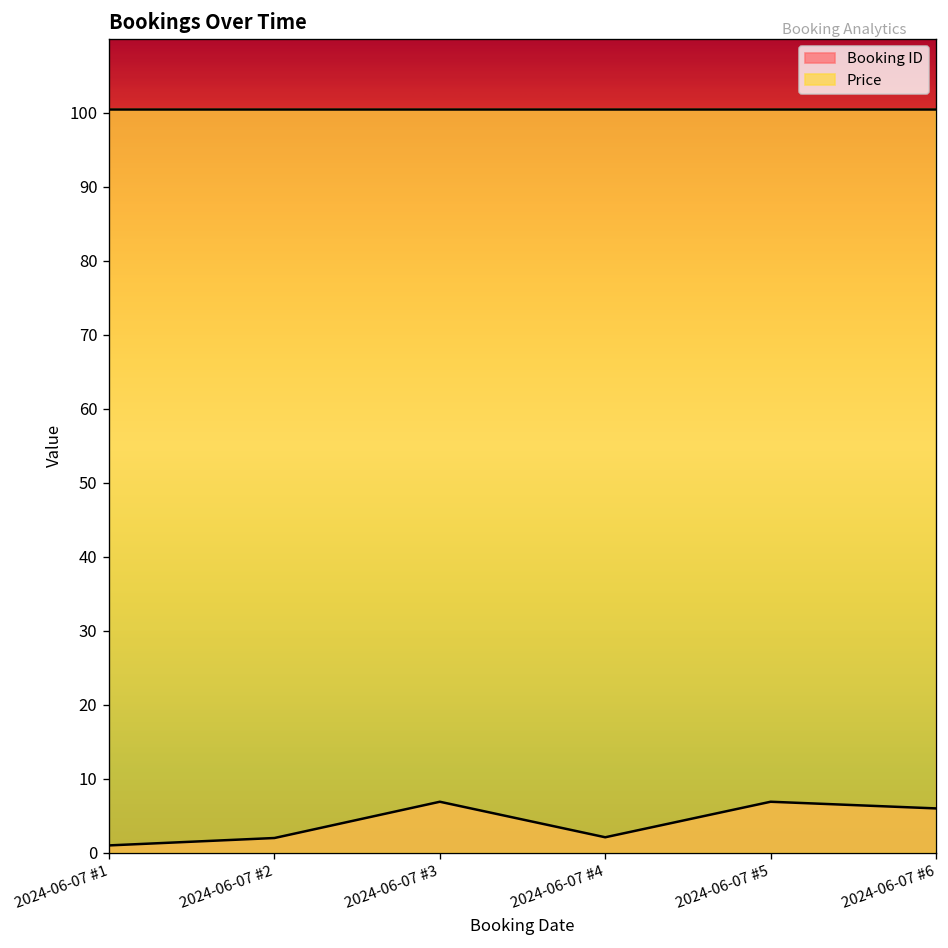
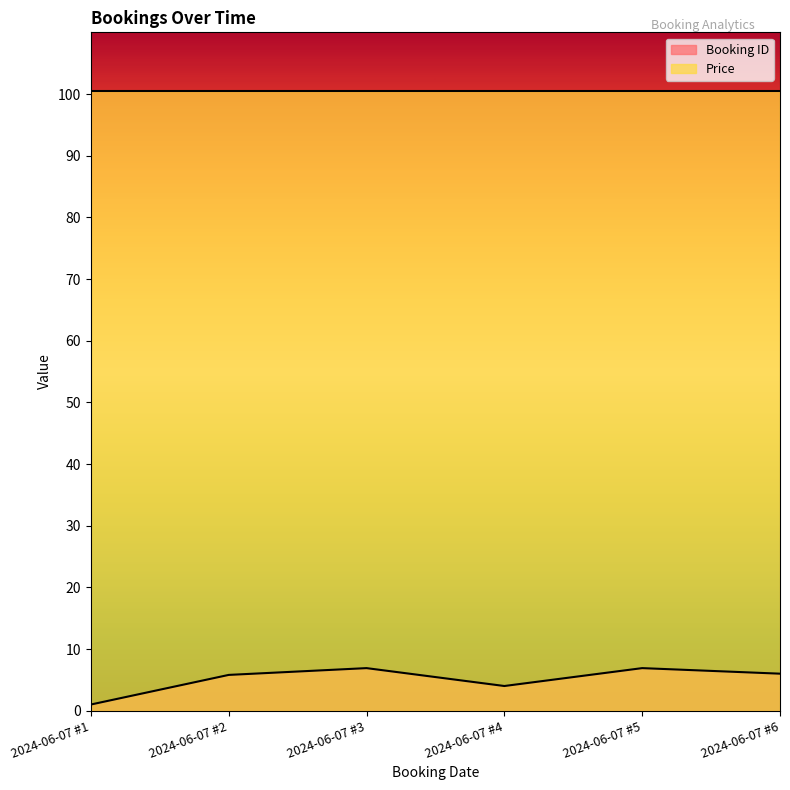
  {
    "Booking ID": {
      "2024-06-07 #1": 1,
-     "2024-06-07 #2": 2,
+     "2024-06-07 #2": 6,
      "2024-06-07 #3": 7,
-     "2024-06-07 #4": 2,
+     "2024-06-07 #4": 4,
      "2024-06-07 #5": 7,
      "2024-06-07 #6": 6
    },
    "Price": {
      "2024-06-07 #1": 101,
      "2024-06-07 #2": 101,
      "2024-06-07 #3": 101,
      "2024-06-07 #4": 101,
      "2024-06-07 #5": 101,
      "2024-06-07 #6": 101
    }
  }
